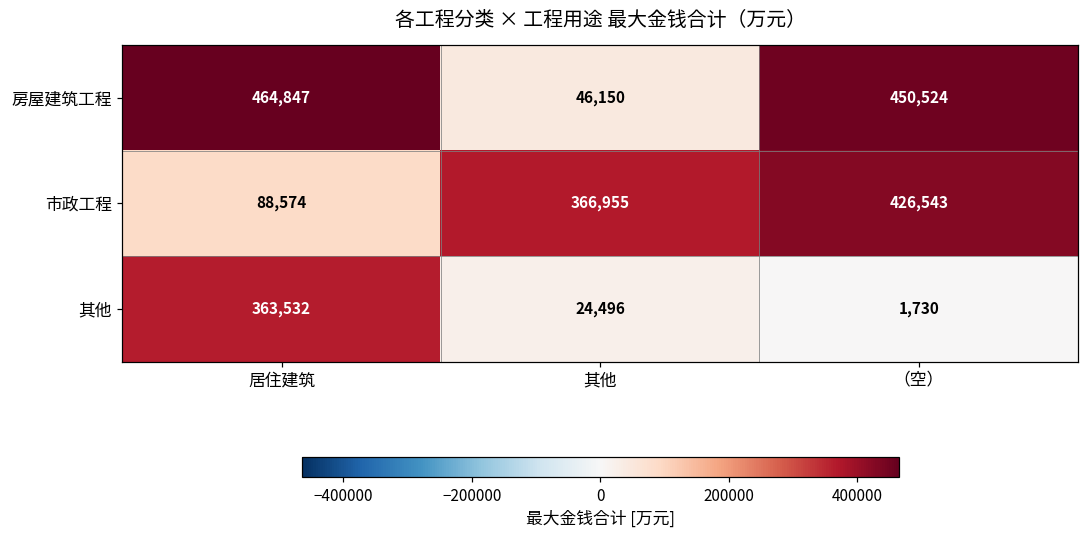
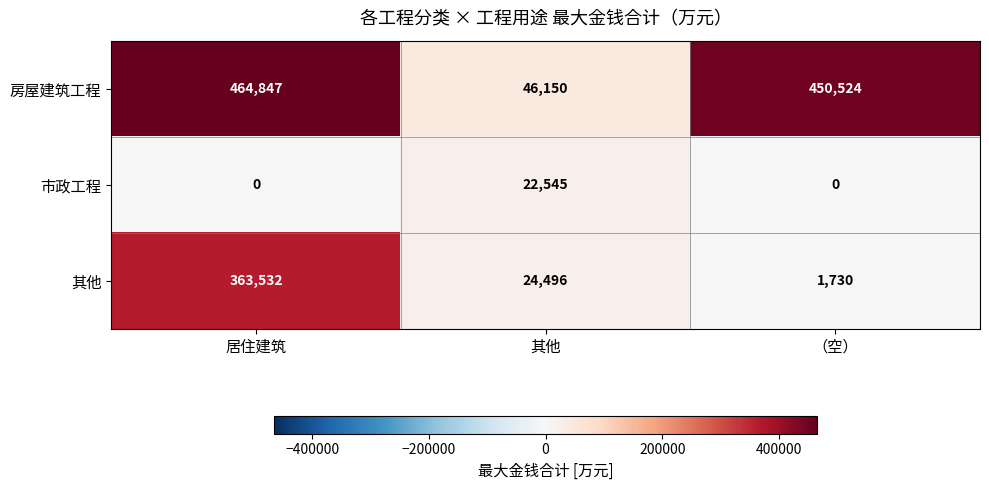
  {
    "房屋建筑工程": {
      "居住建筑": "464,847",
      "其他": "46,150",
      "（空）": "450,524"
    },
    "市政工程": {
-     "居住建筑": "88,574",
-     "其他": "366,955",
-     "（空）": "426,543"
+     "居住建筑": "0",
+     "其他": "22,545",
+     "（空）": "0"
    },
    "其他": {
      "居住建筑": "363,532",
      "其他": "24,496",
      "（空）": "1,730"
    }
  }
